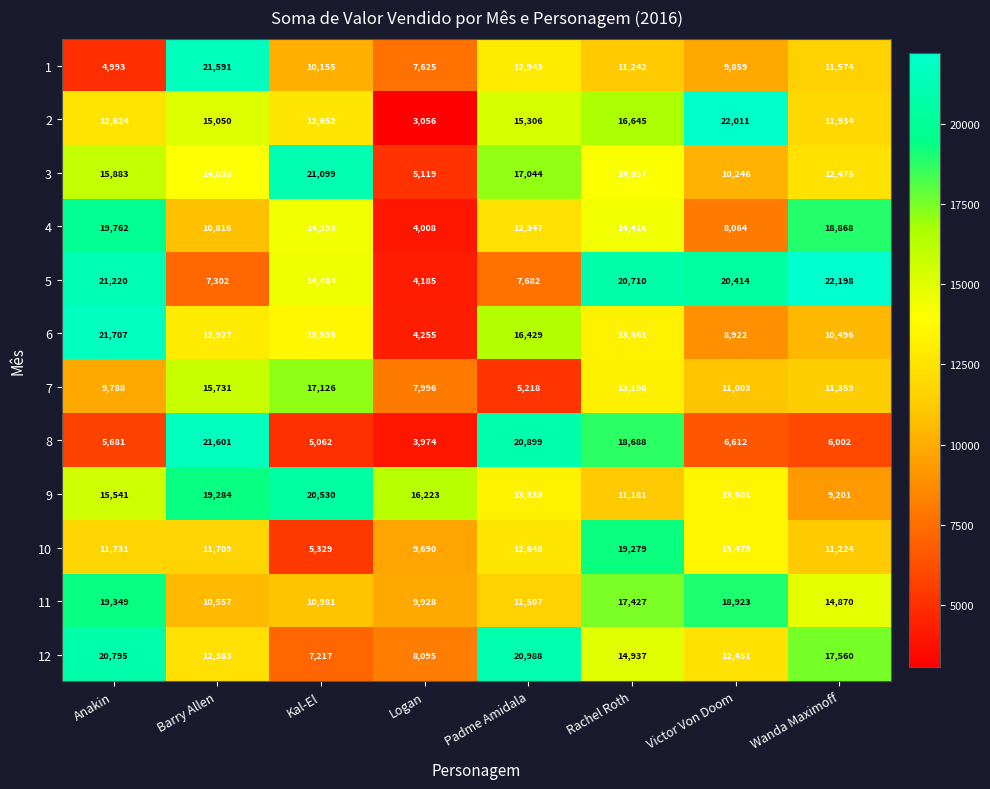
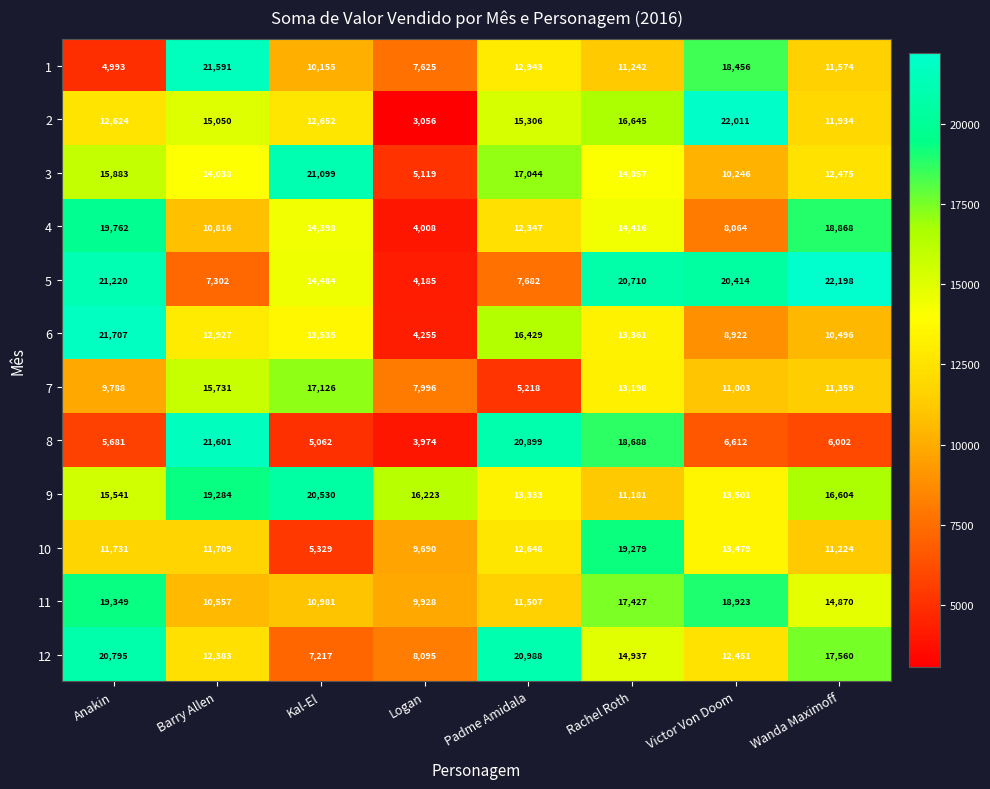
  {
    "1": {
      "Anakin": "4,993",
      "Barry Allen": "21,591",
      "Kal-El": "10,155",
      "Logan": "7,625",
      "Padme Amidala": "12,943",
      "Rachel Roth": "11,242",
-     "Victor Von Doom": "9,859",
+     "Victor Von Doom": "18,456",
      "Wanda Maximoff": "11,574"
    },
    "2": {
      "Anakin": "12,624",
      "Barry Allen": "15,050",
      "Kal-El": "12,652",
      "Logan": "3,056",
      "Padme Amidala": "15,306",
      "Rachel Roth": "16,645",
      "Victor Von Doom": "22,011",
      "Wanda Maximoff": "11,934"
    },
    "3": {
      "Anakin": "15,883",
      "Barry Allen": "14,038",
      "Kal-El": "21,099",
      "Logan": "5,119",
      "Padme Amidala": "17,044",
      "Rachel Roth": "14,057",
      "Victor Von Doom": "10,246",
      "Wanda Maximoff": "12,475"
    },
    "4": {
      "Anakin": "19,762",
      "Barry Allen": "10,816",
      "Kal-El": "14,398",
      "Logan": "4,008",
      "Padme Amidala": "12,347",
      "Rachel Roth": "14,416",
      "Victor Von Doom": "8,064",
      "Wanda Maximoff": "18,868"
    },
    "5": {
      "Anakin": "21,220",
      "Barry Allen": "7,302",
      "Kal-El": "14,484",
      "Logan": "4,185",
      "Padme Amidala": "7,682",
      "Rachel Roth": "20,710",
      "Victor Von Doom": "20,414",
      "Wanda Maximoff": "22,198"
    },
    "6": {
      "Anakin": "21,707",
      "Barry Allen": "12,927",
      "Kal-El": "13,535",
      "Logan": "4,255",
      "Padme Amidala": "16,429",
      "Rachel Roth": "13,361",
      "Victor Von Doom": "8,922",
      "Wanda Maximoff": "10,496"
    },
    "7": {
      "Anakin": "9,788",
      "Barry Allen": "15,731",
      "Kal-El": "17,126",
      "Logan": "7,996",
      "Padme Amidala": "5,218",
      "Rachel Roth": "13,198",
      "Victor Von Doom": "11,003",
      "Wanda Maximoff": "11,359"
    },
    "8": {
      "Anakin": "5,681",
      "Barry Allen": "21,601",
      "Kal-El": "5,062",
      "Logan": "3,974",
      "Padme Amidala": "20,899",
      "Rachel Roth": "18,688",
      "Victor Von Doom": "6,612",
      "Wanda Maximoff": "6,002"
    },
    "9": {
      "Anakin": "15,541",
      "Barry Allen": "19,284",
      "Kal-El": "20,530",
      "Logan": "16,223",
      "Padme Amidala": "13,333",
      "Rachel Roth": "11,181",
      "Victor Von Doom": "13,501",
-     "Wanda Maximoff": "9,201"
+     "Wanda Maximoff": "16,604"
    },
    "10": {
      "Anakin": "11,731",
      "Barry Allen": "11,709",
      "Kal-El": "5,329",
      "Logan": "9,690",
      "Padme Amidala": "12,648",
      "Rachel Roth": "19,279",
      "Victor Von Doom": "13,479",
      "Wanda Maximoff": "11,224"
    },
    "11": {
      "Anakin": "19,349",
      "Barry Allen": "10,557",
      "Kal-El": "10,981",
      "Logan": "9,928",
      "Padme Amidala": "11,507",
      "Rachel Roth": "17,427",
      "Victor Von Doom": "18,923",
      "Wanda Maximoff": "14,870"
    },
    "12": {
      "Anakin": "20,795",
      "Barry Allen": "12,383",
      "Kal-El": "7,217",
      "Logan": "8,095",
      "Padme Amidala": "20,988",
      "Rachel Roth": "14,937",
      "Victor Von Doom": "12,451",
      "Wanda Maximoff": "17,560"
    }
  }
